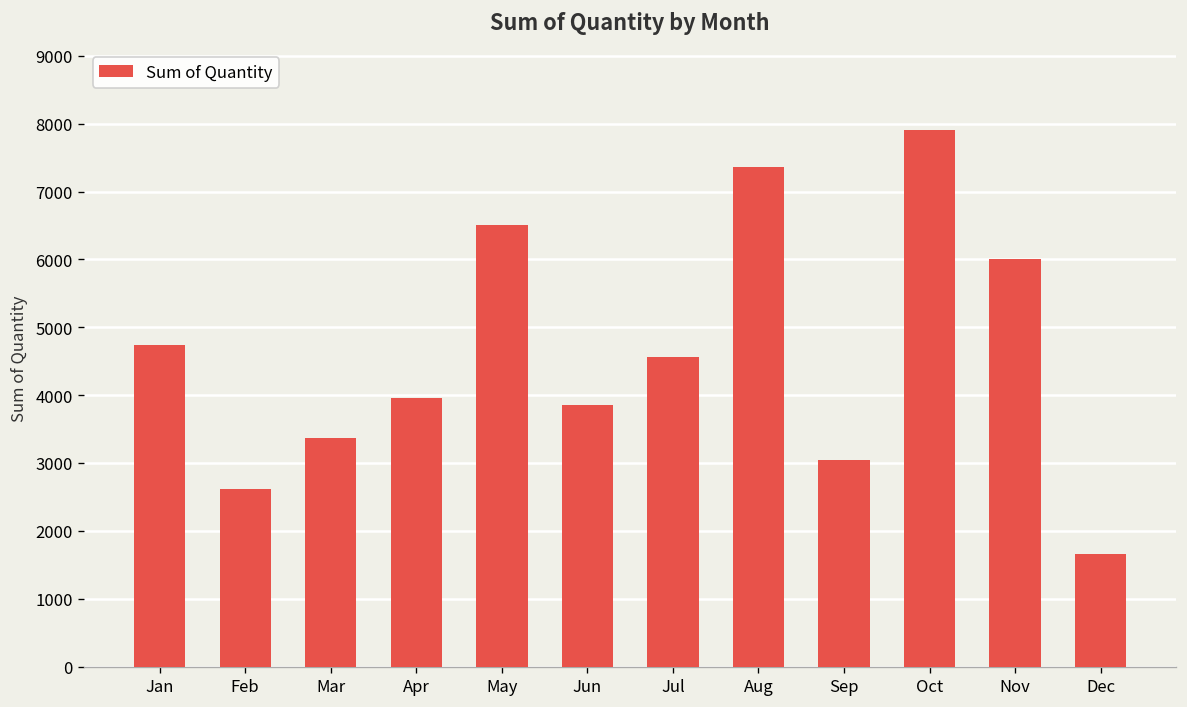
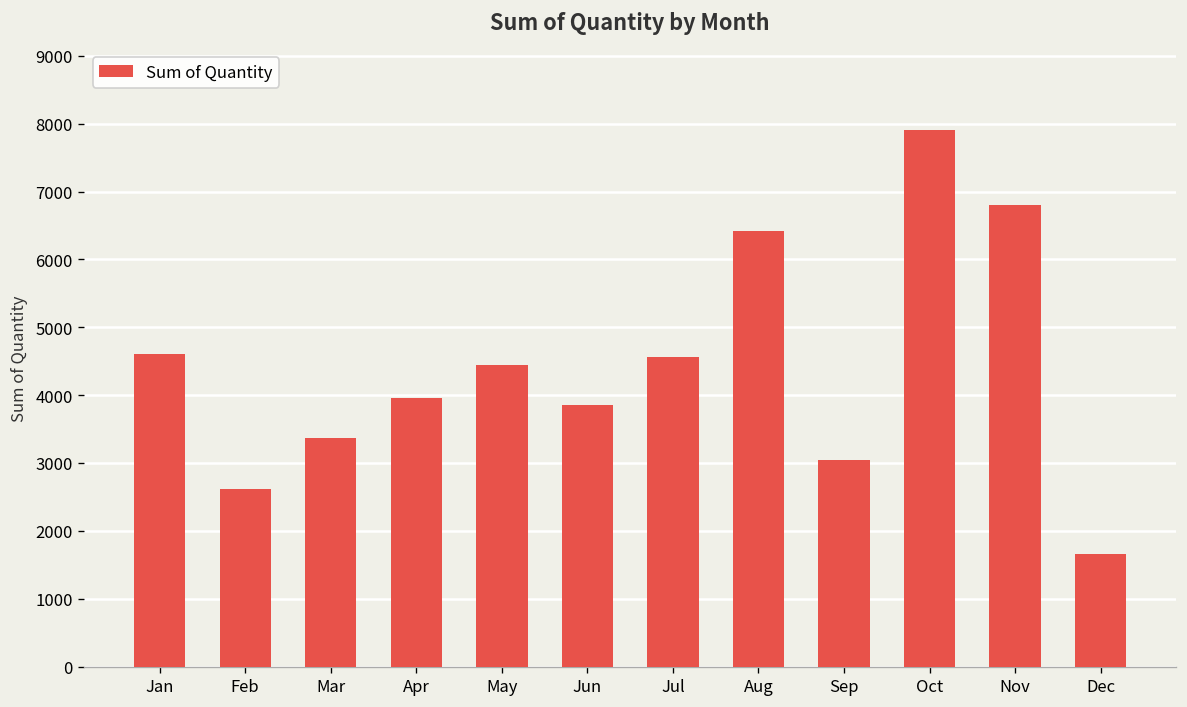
  {
-   "Jan": 4700,
+   "Jan": 4600,
    "Feb": 2600,
    "Mar": 3400,
    "Apr": 4000,
-   "May": 6500,
+   "May": 4400,
    "Jun": 3900,
    "Jul": 4600,
-   "Aug": 7400,
+   "Aug": 6400,
    "Sep": 3000,
    "Oct": 7900,
-   "Nov": 6000,
+   "Nov": 6800,
    "Dec": 1700
  }
